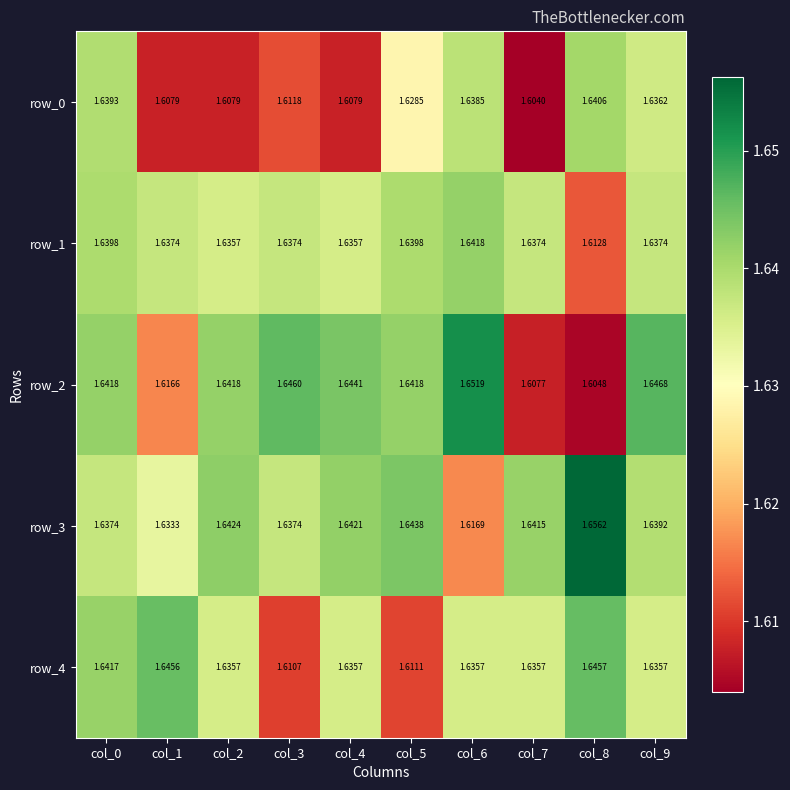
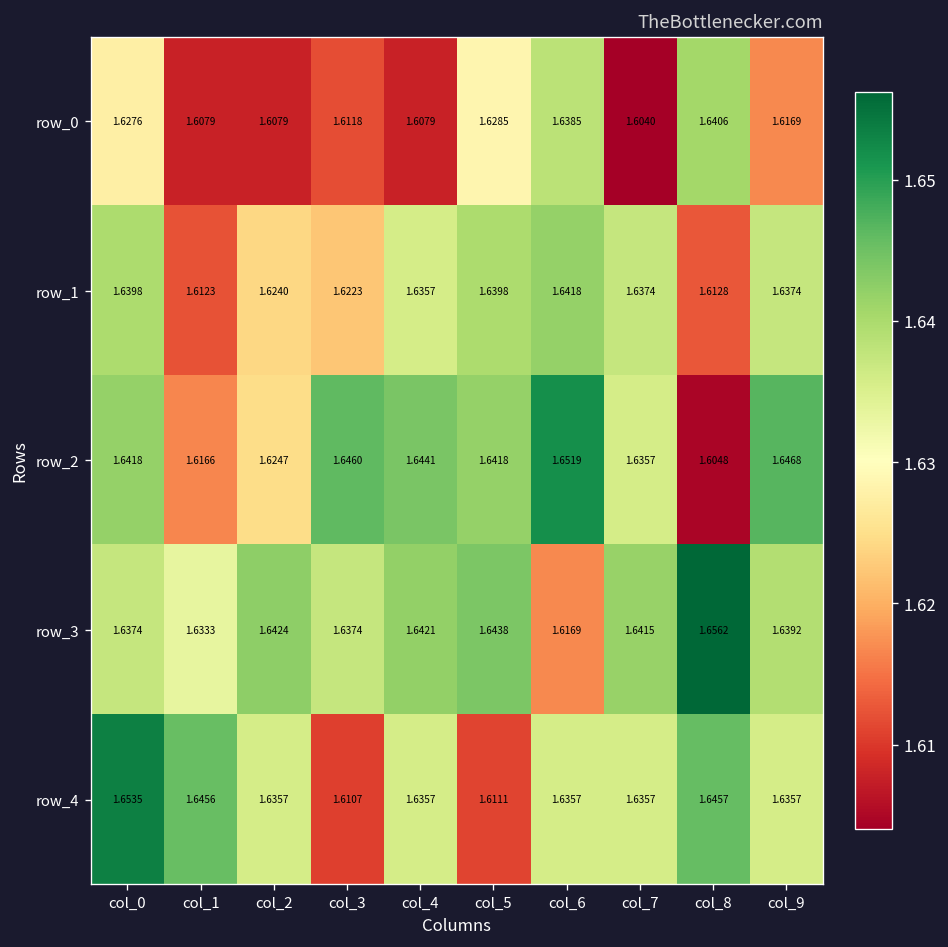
  {
    "row_0": {
-     "col_0": 1.6393,
+     "col_0": 1.6276,
      "col_1": 1.6079,
      "col_2": 1.6079,
      "col_3": 1.6118,
      "col_4": 1.6079,
      "col_5": 1.6285,
      "col_6": 1.6385,
      "col_7": 1.6040,
      "col_8": 1.6406,
-     "col_9": 1.6362
+     "col_9": 1.6169
    },
    "row_1": {
      "col_0": 1.6398,
-     "col_1": 1.6374,
-     "col_2": 1.6357,
-     "col_3": 1.6374,
+     "col_1": 1.6123,
+     "col_2": 1.6240,
+     "col_3": 1.6223,
      "col_4": 1.6357,
      "col_5": 1.6398,
      "col_6": 1.6418,
      "col_7": 1.6374,
      "col_8": 1.6128,
      "col_9": 1.6374
    },
    "row_2": {
      "col_0": 1.6418,
      "col_1": 1.6166,
-     "col_2": 1.6418,
+     "col_2": 1.6247,
      "col_3": 1.6460,
      "col_4": 1.6441,
      "col_5": 1.6418,
      "col_6": 1.6519,
-     "col_7": 1.6077,
+     "col_7": 1.6357,
      "col_8": 1.6048,
      "col_9": 1.6468
    },
    "row_3": {
      "col_0": 1.6374,
      "col_1": 1.6333,
      "col_2": 1.6424,
      "col_3": 1.6374,
      "col_4": 1.6421,
      "col_5": 1.6438,
      "col_6": 1.6169,
      "col_7": 1.6415,
      "col_8": 1.6562,
      "col_9": 1.6392
    },
    "row_4": {
-     "col_0": 1.6417,
+     "col_0": 1.6535,
      "col_1": 1.6456,
      "col_2": 1.6357,
      "col_3": 1.6107,
      "col_4": 1.6357,
      "col_5": 1.6111,
      "col_6": 1.6357,
      "col_7": 1.6357,
      "col_8": 1.6457,
      "col_9": 1.6357
    }
  }
